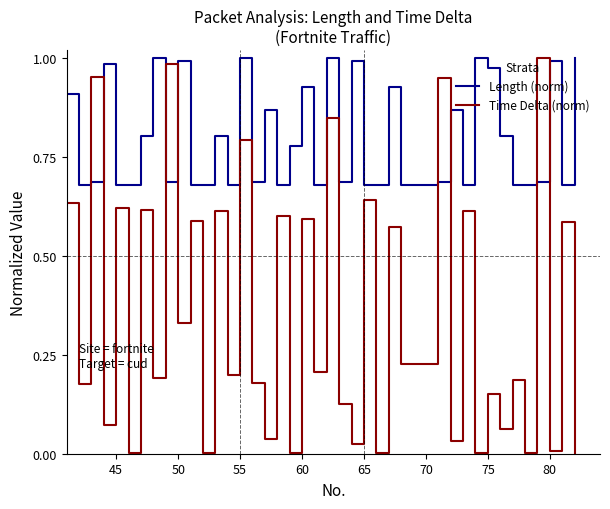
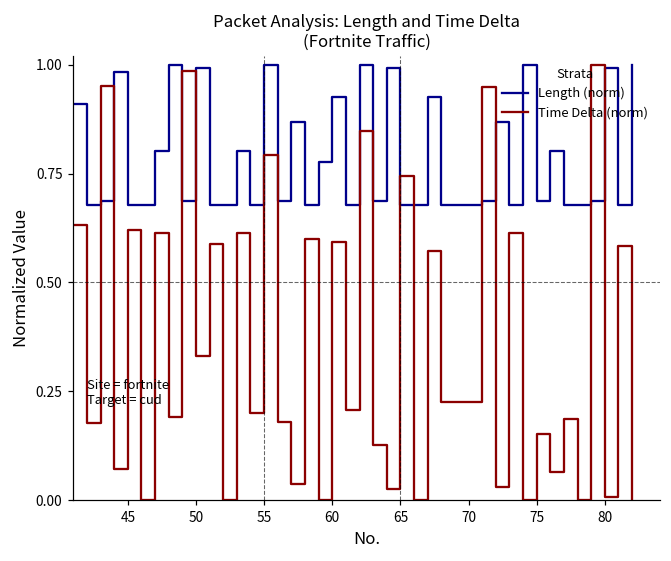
  {
    "Length (norm)": {
      "45": 0.68,
      "50": 0.99,
      "55": 1.00,
      "60": 0.93,
      "65": 0.68,
-     "75": 0.98,
+     "75": 0.69,
      "80": 0.99
    },
    "Time Delta (norm)": {
      "45": 0.62,
      "50": 0.33,
      "55": 0.79,
      "60": 0.59,
-     "65": 0.64,
+     "65": 0.75,
      "75": 0.15,
      "80": 0.01
    }
  }
